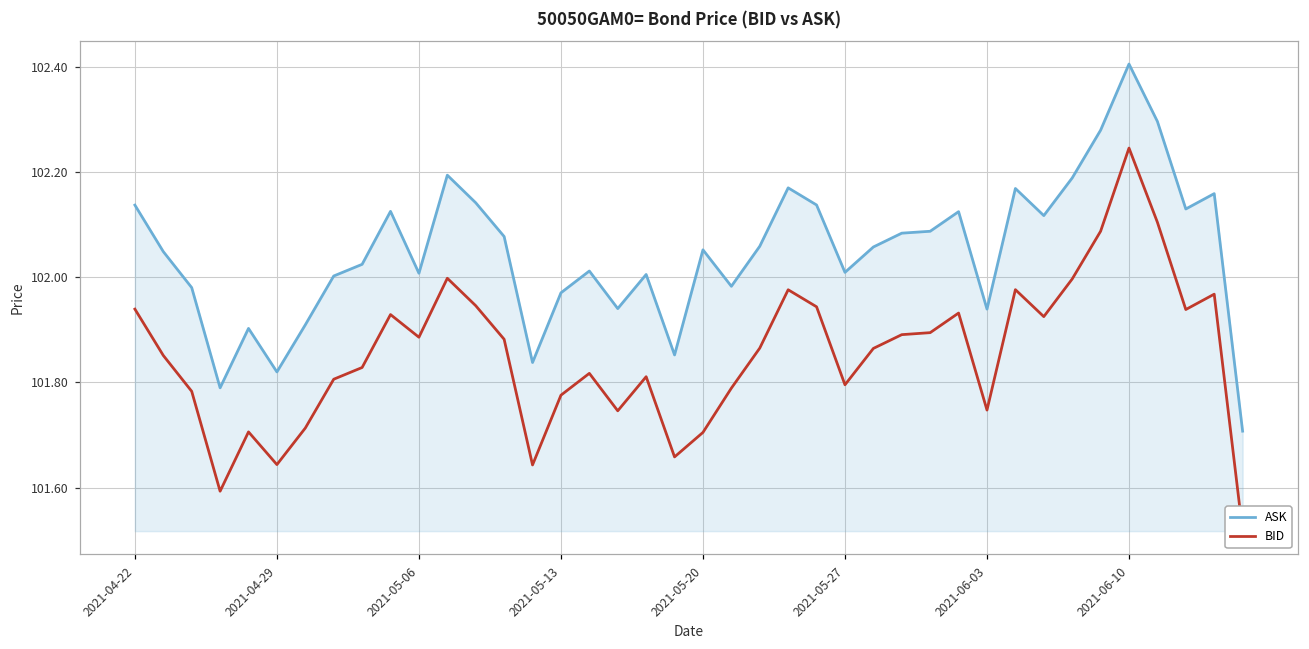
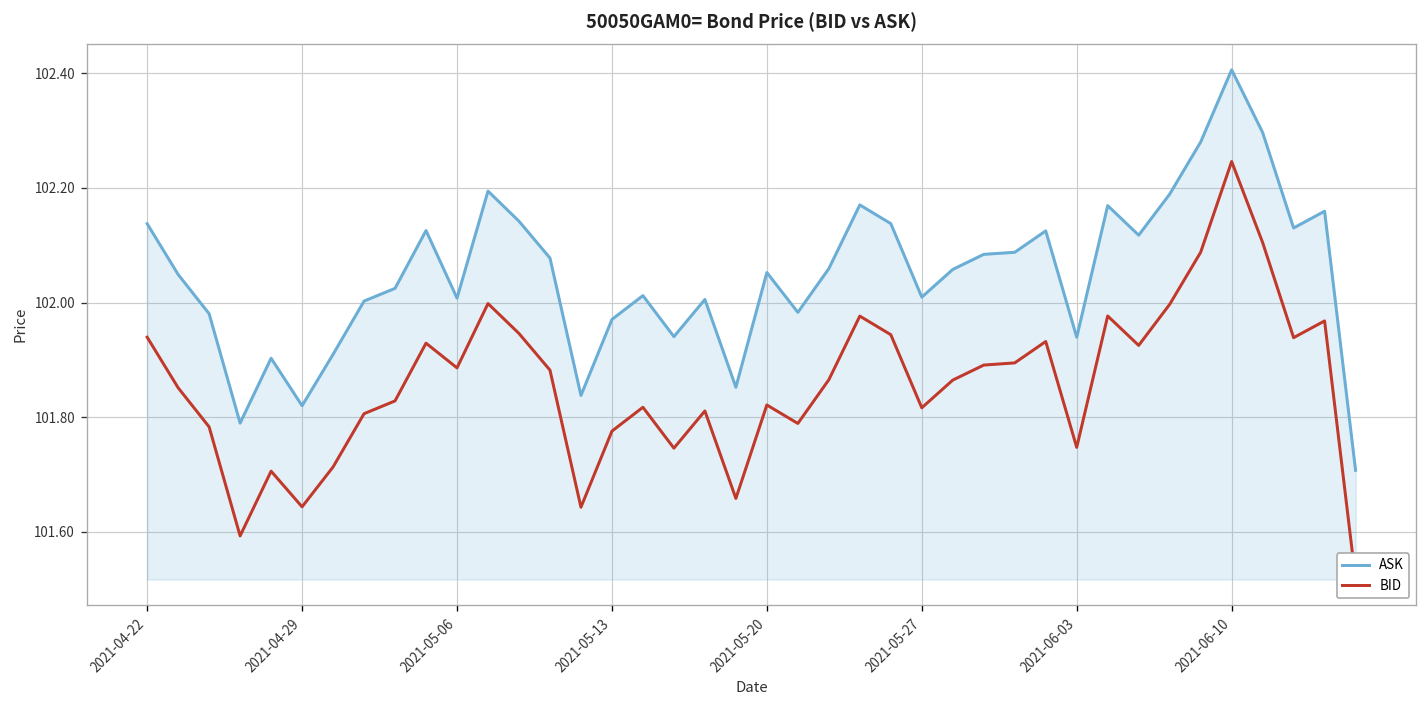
  {
    "ASK": {
      "2021-04-22": 102.14,
      "2021-04-29": 101.82,
      "2021-05-06": 102.01,
      "2021-05-13": 101.97,
      "2021-05-20": 102.05,
      "2021-05-27": 102.01,
      "2021-06-03": 101.94,
      "2021-06-10": 102.41
    },
    "BID": {
      "2021-04-22": 101.94,
      "2021-04-29": 101.64,
      "2021-05-06": 101.89,
      "2021-05-13": 101.78,
-     "2021-05-20": 101.70,
-     "2021-05-27": 101.80,
+     "2021-05-20": 101.82,
+     "2021-05-27": 101.82,
      "2021-06-03": 101.75,
      "2021-06-10": 102.25
    }
  }
